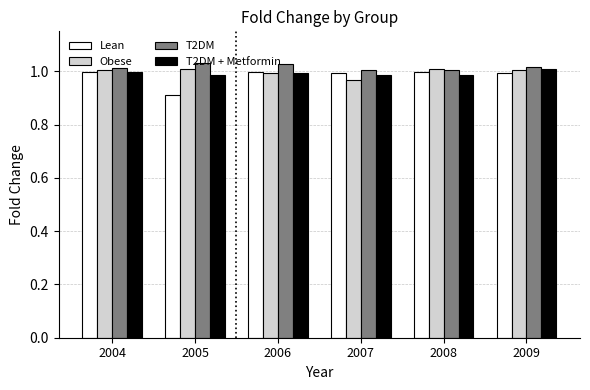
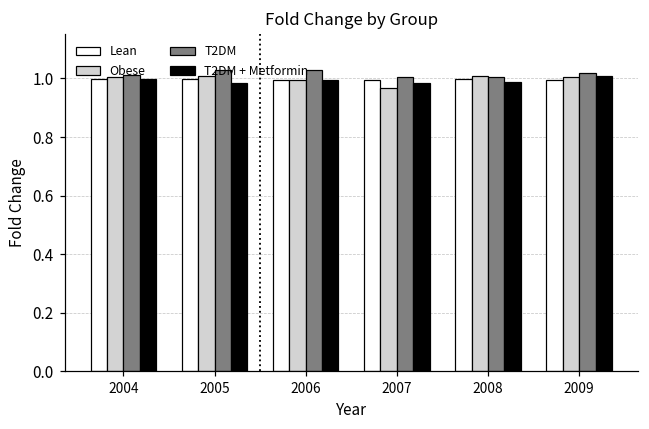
  {
    "Lean": {
      "2004": 1.00,
-     "2005": 0.91,
+     "2005": 1.00,
      "2006": 1.00,
      "2007": 0.99,
      "2008": 1.00,
      "2009": 0.99
    },
    "Obese": {
      "2004": 1.00,
      "2005": 1.01,
      "2006": 0.99,
      "2007": 0.97,
      "2008": 1.01,
      "2009": 1.01
    },
    "T2DM": {
      "2004": 1.01,
      "2005": 1.03,
      "2006": 1.03,
      "2007": 1.00,
      "2008": 1.01,
      "2009": 1.02
    },
    "T2DM + Metformin": {
      "2004": 1.00,
      "2005": 0.99,
      "2006": 0.99,
      "2007": 0.99,
      "2008": 0.99,
      "2009": 1.01
    }
  }
